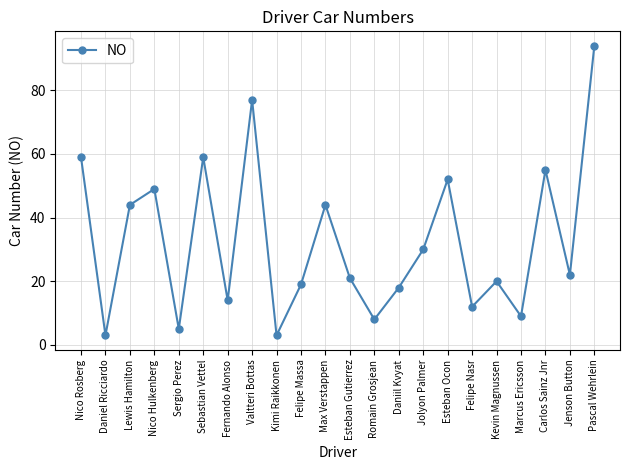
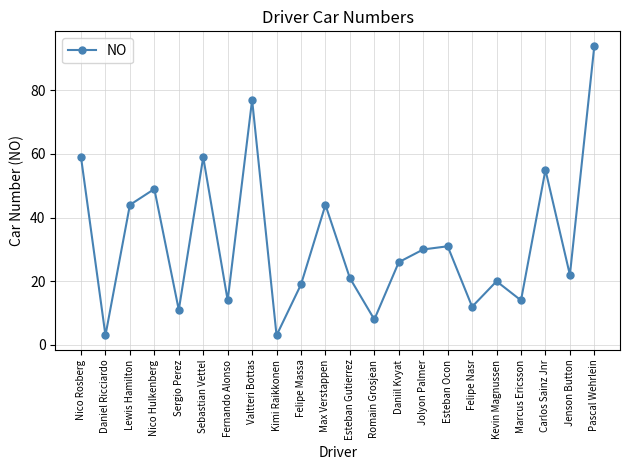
  {
    "Nico Rosberg": 59,
    "Daniel Ricciardo": 3,
    "Lewis Hamilton": 44,
    "Nico Hulkenberg": 49,
-   "Sergio Perez": 5,
+   "Sergio Perez": 11,
    "Sebastian Vettel": 59,
    "Fernando Alonso": 14,
    "Valtteri Bottas": 77,
    "Kimi Raikkonen": 3,
    "Felipe Massa": 19,
    "Max Verstappen": 44,
    "Esteban Gutierrez": 21,
    "Romain Grosjean": 8,
-   "Daniil Kvyat": 18,
+   "Daniil Kvyat": 26,
    "Jolyon Palmer": 30,
-   "Esteban Ocon": 52,
+   "Esteban Ocon": 31,
    "Felipe Nasr": 12,
    "Kevin Magnussen": 20,
-   "Marcus Ericsson": 9,
+   "Marcus Ericsson": 14,
    "Carlos Sainz Jnr": 55,
    "Jenson Button": 22,
    "Pascal Wehrlein": 94
  }
